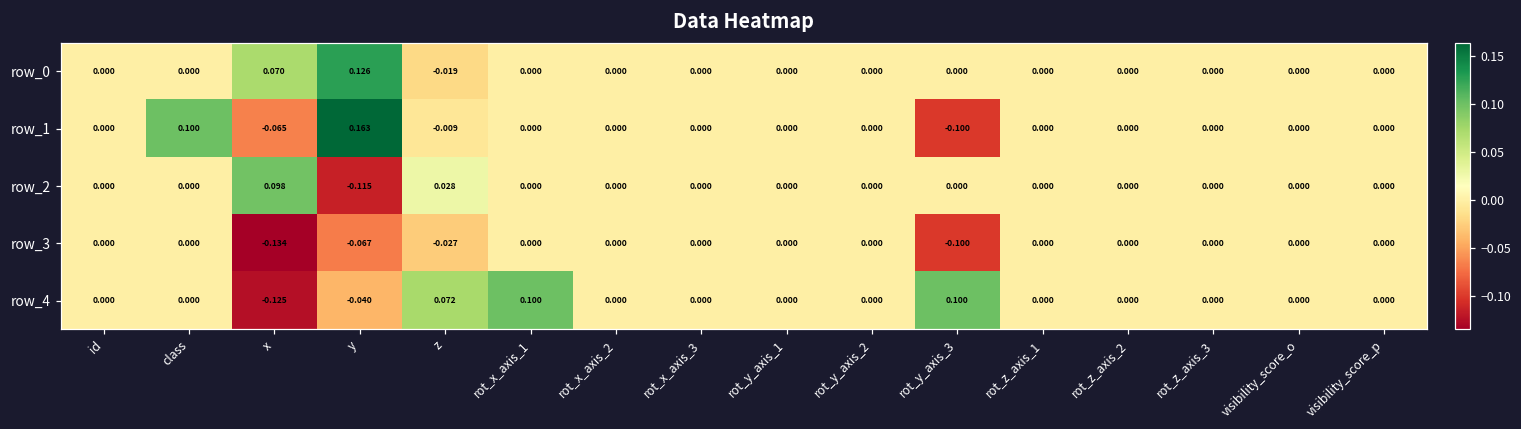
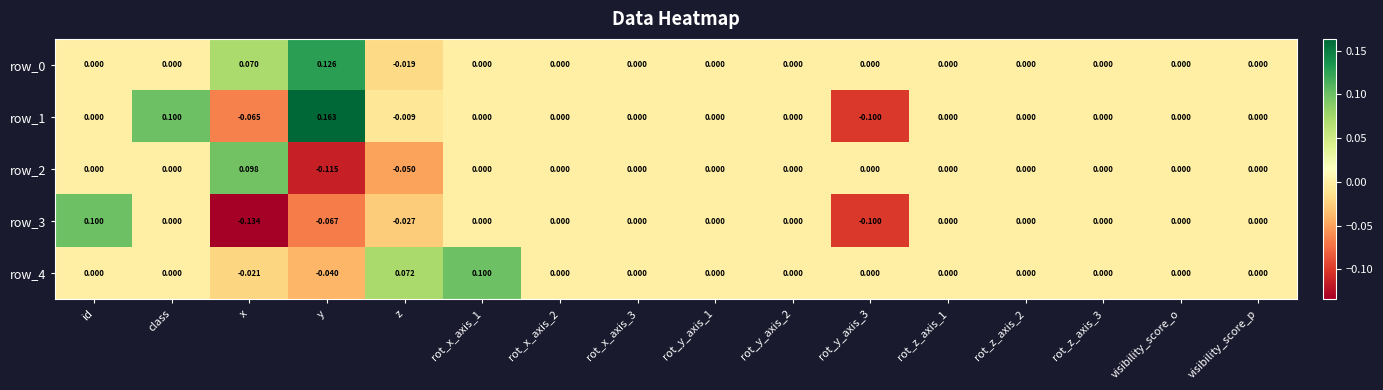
  {
    "row_0": {
      "id": 0.000,
      "class": 0.000,
      "x": 0.070,
      "y": 0.126,
      "z": -0.019,
      "rot_x_axis_1": 0.000,
      "rot_x_axis_2": 0.000,
      "rot_x_axis_3": 0.000,
      "rot_y_axis_1": 0.000,
      "rot_y_axis_2": 0.000,
      "rot_y_axis_3": 0.000,
      "rot_z_axis_1": 0.000,
      "rot_z_axis_2": 0.000,
      "rot_z_axis_3": 0.000,
      "visibility_score_o": 0.000,
      "visibility_score_p": 0.000
    },
    "row_1": {
      "id": 0.000,
      "class": 0.100,
      "x": -0.065,
      "y": 0.163,
      "z": -0.009,
      "rot_x_axis_1": 0.000,
      "rot_x_axis_2": 0.000,
      "rot_x_axis_3": 0.000,
      "rot_y_axis_1": 0.000,
      "rot_y_axis_2": 0.000,
      "rot_y_axis_3": -0.100,
      "rot_z_axis_1": 0.000,
      "rot_z_axis_2": 0.000,
      "rot_z_axis_3": 0.000,
      "visibility_score_o": 0.000,
      "visibility_score_p": 0.000
    },
    "row_2": {
      "id": 0.000,
      "class": 0.000,
      "x": 0.098,
      "y": -0.115,
-     "z": 0.028,
+     "z": -0.050,
      "rot_x_axis_1": 0.000,
      "rot_x_axis_2": 0.000,
      "rot_x_axis_3": 0.000,
      "rot_y_axis_1": 0.000,
      "rot_y_axis_2": 0.000,
      "rot_y_axis_3": 0.000,
      "rot_z_axis_1": 0.000,
      "rot_z_axis_2": 0.000,
      "rot_z_axis_3": 0.000,
      "visibility_score_o": 0.000,
      "visibility_score_p": 0.000
    },
    "row_3": {
-     "id": 0.000,
+     "id": 0.100,
      "class": 0.000,
      "x": -0.134,
      "y": -0.067,
      "z": -0.027,
      "rot_x_axis_1": 0.000,
      "rot_x_axis_2": 0.000,
      "rot_x_axis_3": 0.000,
      "rot_y_axis_1": 0.000,
      "rot_y_axis_2": 0.000,
      "rot_y_axis_3": -0.100,
      "rot_z_axis_1": 0.000,
      "rot_z_axis_2": 0.000,
      "rot_z_axis_3": 0.000,
      "visibility_score_o": 0.000,
      "visibility_score_p": 0.000
    },
    "row_4": {
      "id": 0.000,
      "class": 0.000,
-     "x": -0.125,
+     "x": -0.021,
      "y": -0.040,
      "z": 0.072,
      "rot_x_axis_1": 0.100,
      "rot_x_axis_2": 0.000,
      "rot_x_axis_3": 0.000,
      "rot_y_axis_1": 0.000,
      "rot_y_axis_2": 0.000,
-     "rot_y_axis_3": 0.100,
+     "rot_y_axis_3": 0.000,
      "rot_z_axis_1": 0.000,
      "rot_z_axis_2": 0.000,
      "rot_z_axis_3": 0.000,
      "visibility_score_o": 0.000,
      "visibility_score_p": 0.000
    }
  }
